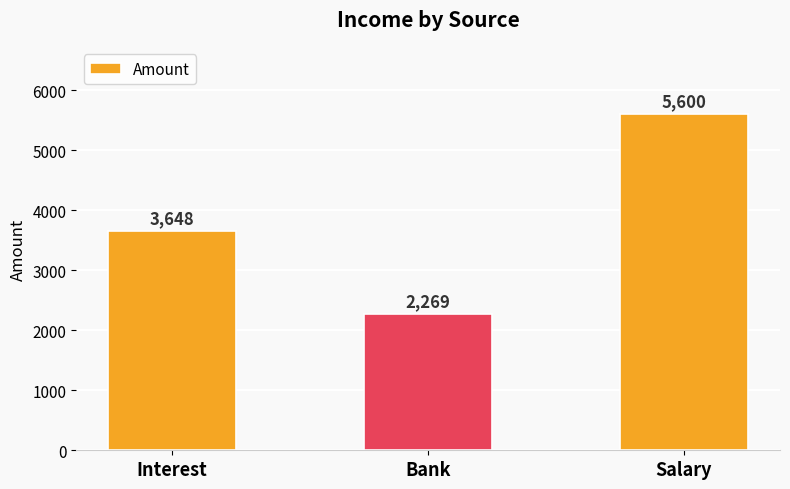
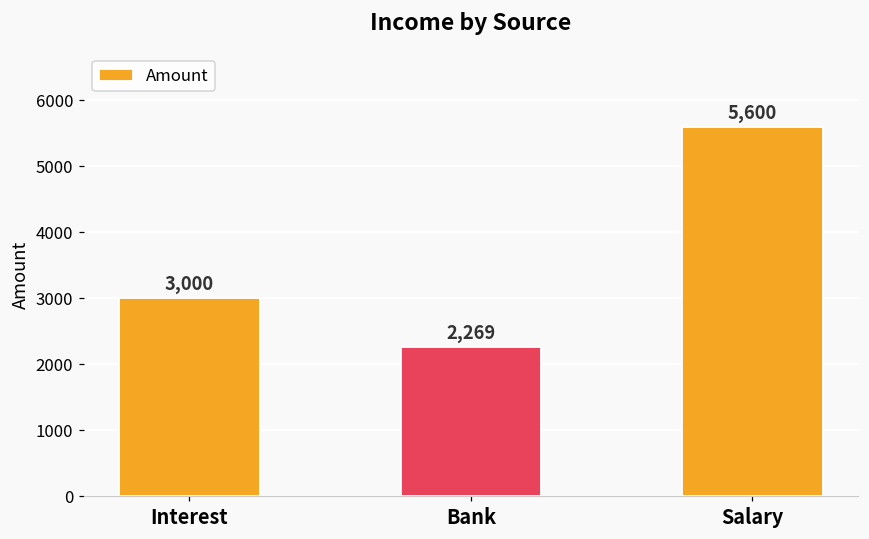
  {
-   "Interest": "3,648",
+   "Interest": "3,000",
    "Bank": "2,269",
    "Salary": "5,600"
  }
